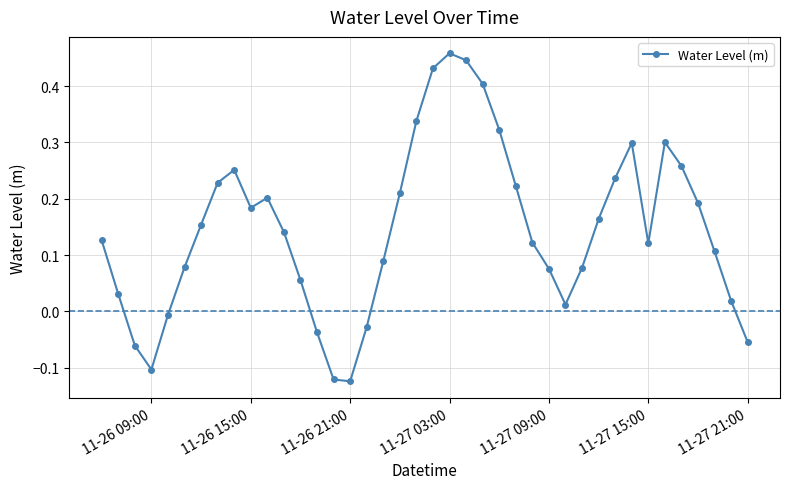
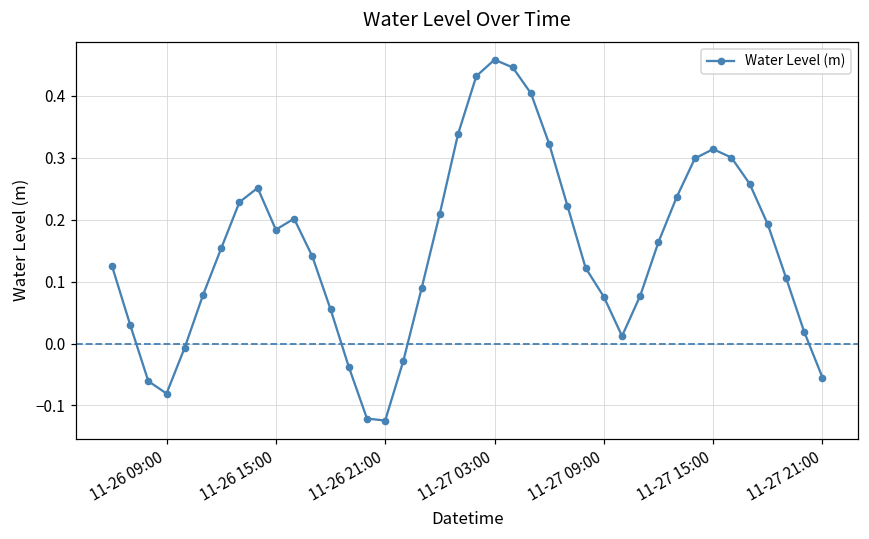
  {
-   "11-26 09:00": -0.10,
+   "11-26 09:00": -0.08,
    "11-26 15:00": 0.18,
    "11-26 21:00": -0.12,
    "11-27 03:00": 0.46,
    "11-27 09:00": 0.08,
-   "11-27 15:00": 0.12,
+   "11-27 15:00": 0.31,
    "11-27 21:00": -0.05
  }
